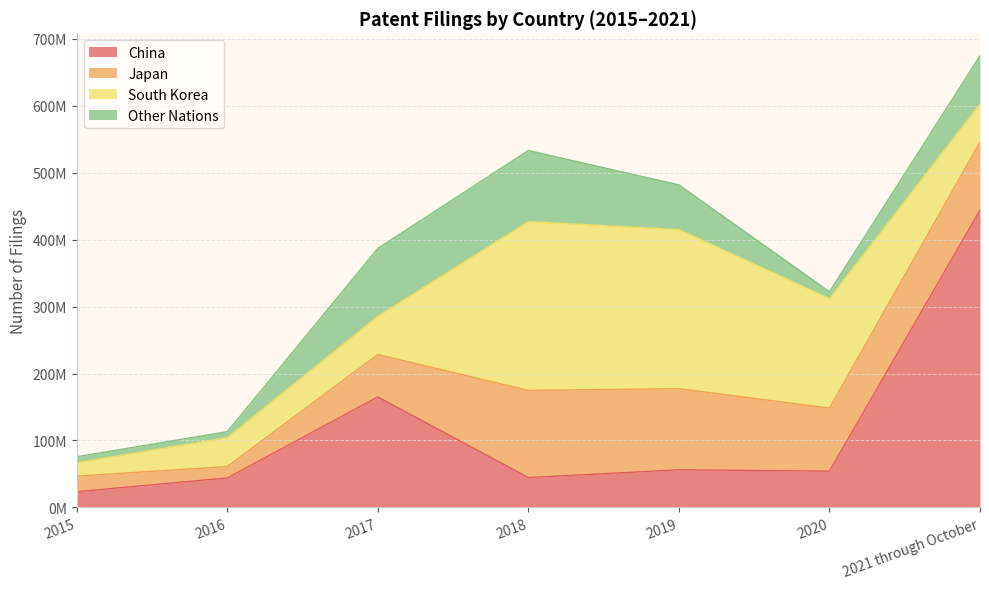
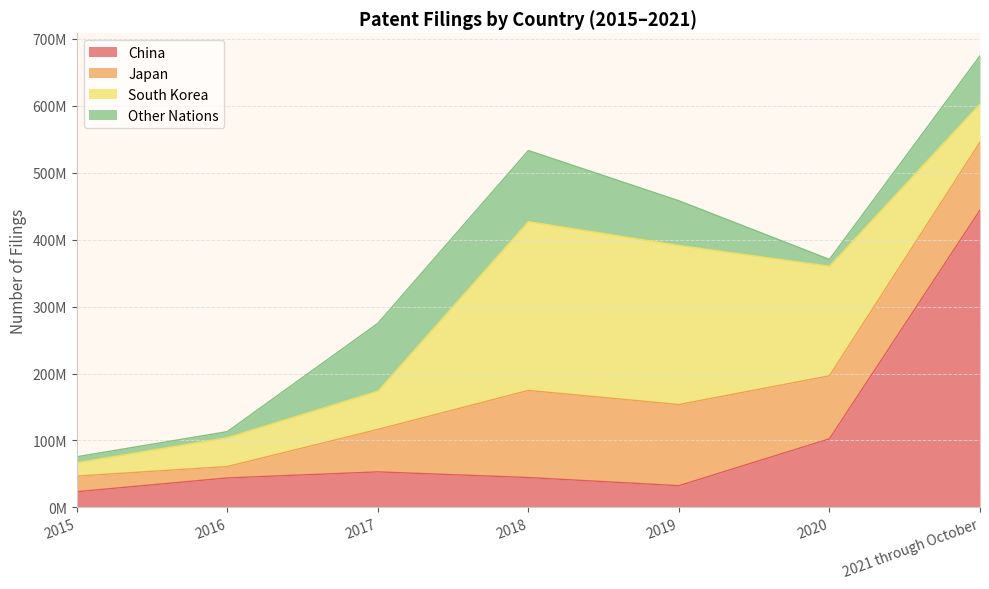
  {
    "China": {
      "2015": 20000000,
      "2016": 40000000,
-     "2017": 170000000,
+     "2017": 50000000,
      "2018": 40000000,
-     "2019": 60000000,
-     "2020": 50000000,
+     "2019": 30000000,
+     "2020": 100000000,
      "2021 through October": 440000000
    },
    "Japan": {
      "2015": 20000000,
      "2016": 20000000,
      "2017": 60000000,
      "2018": 130000000,
      "2019": 120000000,
      "2020": 90000000,
      "2021 through October": 100000000
    },
    "South Korea": {
      "2015": 20000000,
      "2016": 40000000,
      "2017": 60000000,
      "2018": 250000000,
      "2019": 240000000,
      "2020": 160000000,
      "2021 through October": 60000000
    },
    "Other Nations": {
      "2015": 10000000,
      "2016": 10000000,
      "2017": 100000000,
      "2018": 110000000,
      "2019": 70000000,
      "2020": 10000000,
      "2021 through October": 70000000
    }
  }
